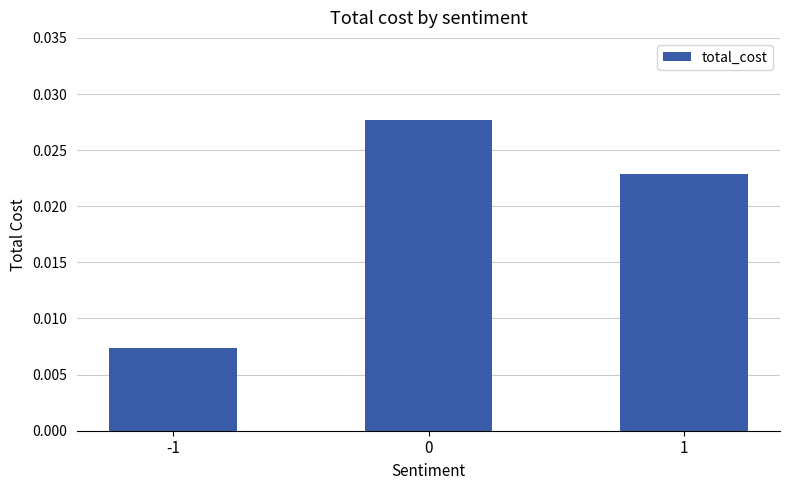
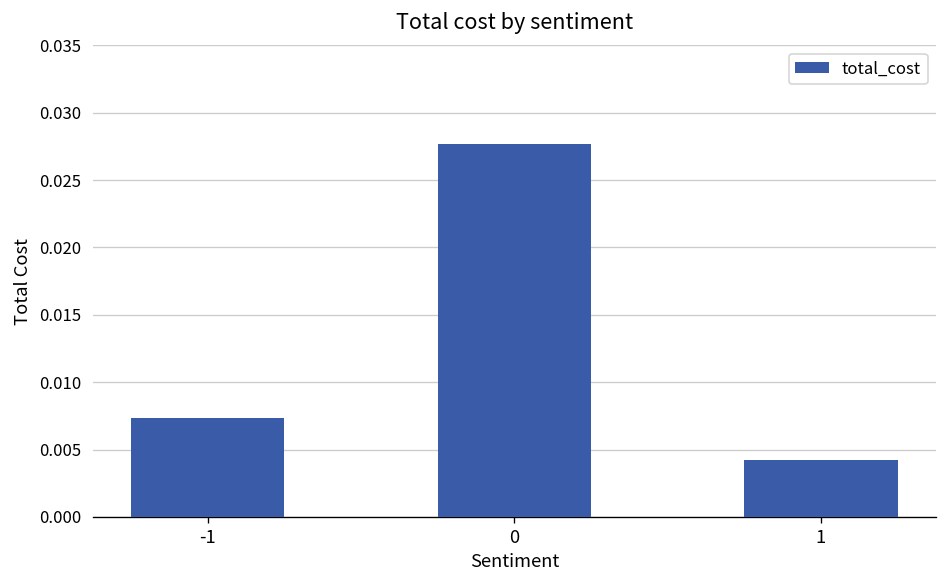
  {
    "-1": 0.0073,
    "0": 0.0277,
-   "1": 0.0229
+   "1": 0.0043
  }
